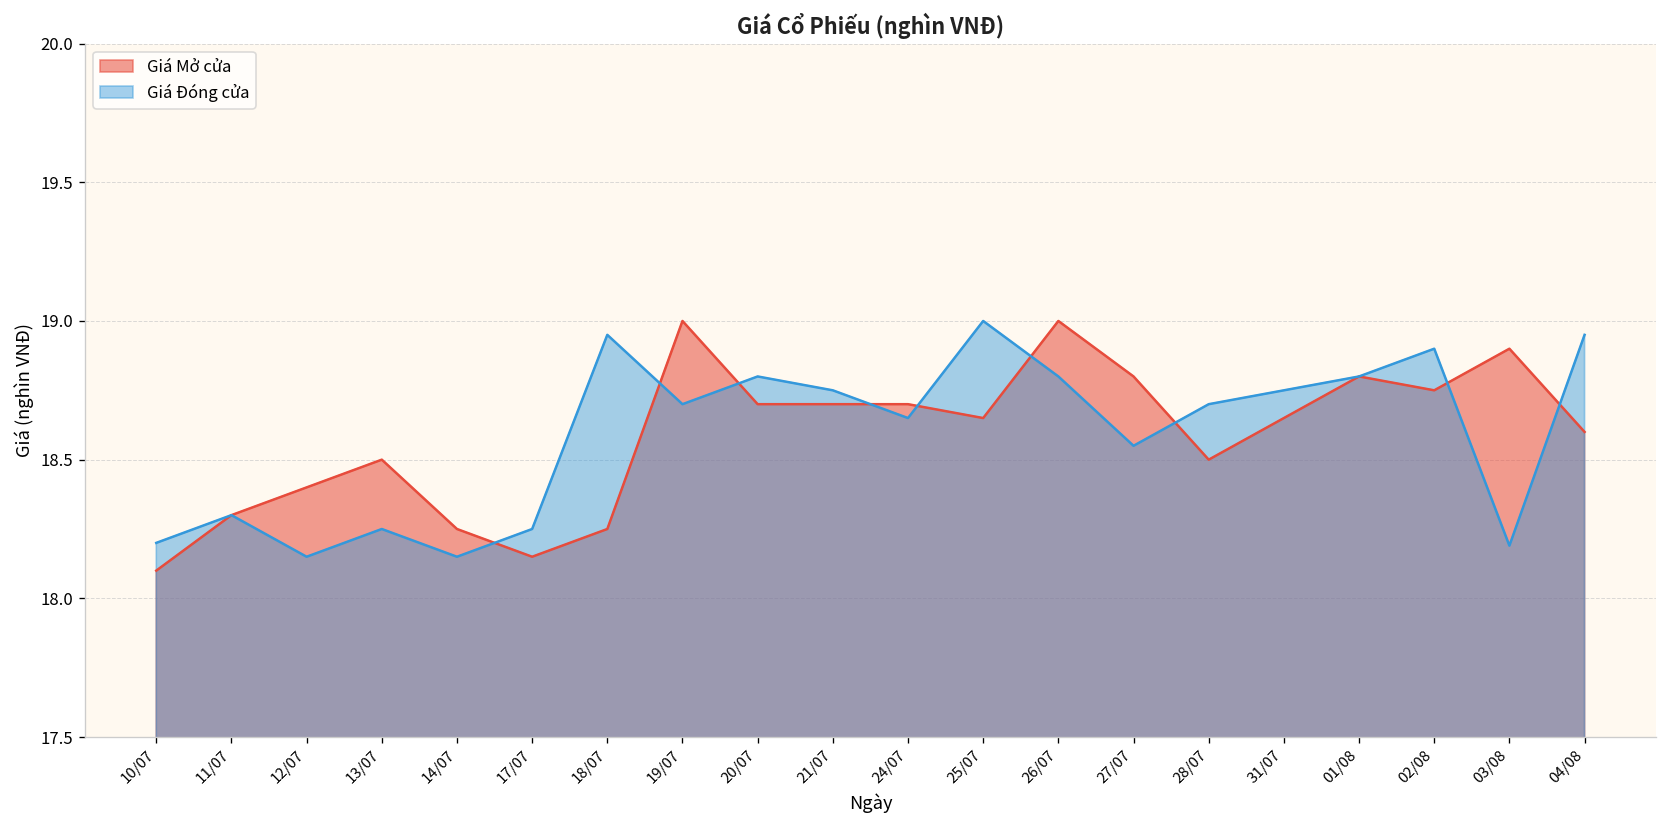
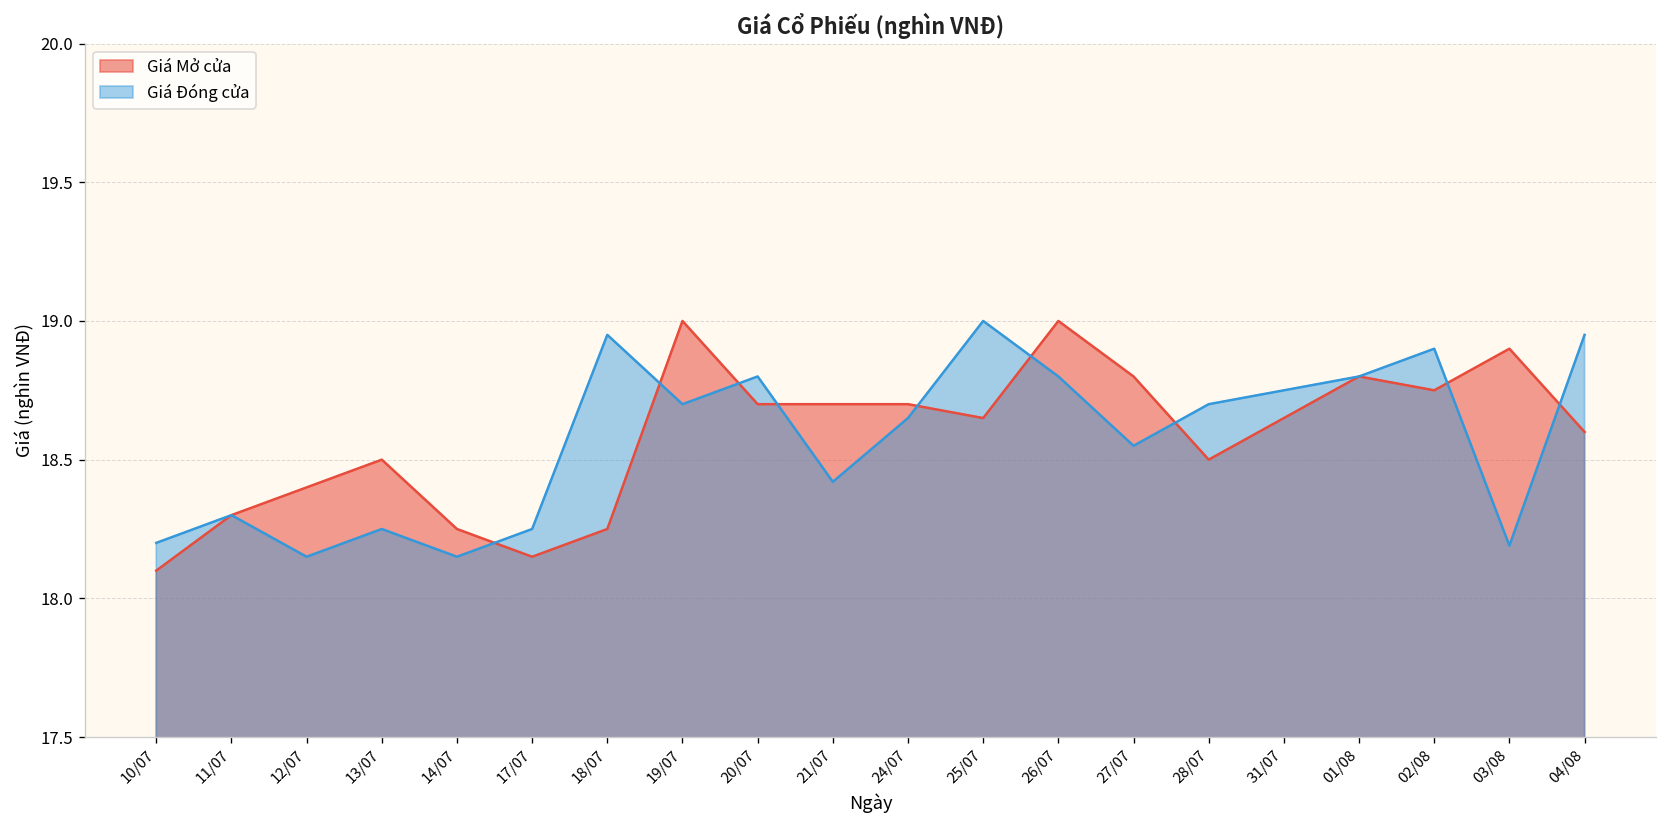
  {
    "Giá Mở cửa": {
      "10/07": 18.10,
      "12/07": 18.40,
      "13/07": 18.50,
      "14/07": 18.25,
      "17/07": 18.15,
      "18/07": 18.25,
      "19/07": 19.00,
      "20/07": 18.70,
      "21/07": 18.70,
      "24/07": 18.70,
      "25/07": 18.65,
      "26/07": 19.00,
      "27/07": 18.80,
      "28/07": 18.50,
      "31/07": 18.65,
      "02/08": 18.75,
      "03/08": 18.90,
      "04/08": 18.60
    },
    "Giá Đóng cửa": {
      "10/07": 18.20,
      "12/07": 18.15,
      "13/07": 18.25,
      "14/07": 18.15,
      "17/07": 18.25,
      "18/07": 18.95,
      "19/07": 18.70,
      "20/07": 18.80,
-     "21/07": 18.75,
+     "21/07": 18.42,
      "24/07": 18.65,
      "25/07": 19.00,
      "26/07": 18.80,
      "27/07": 18.55,
      "28/07": 18.70,
      "31/07": 18.75,
      "02/08": 18.90,
      "03/08": 18.19,
      "04/08": 18.95
    }
  }
